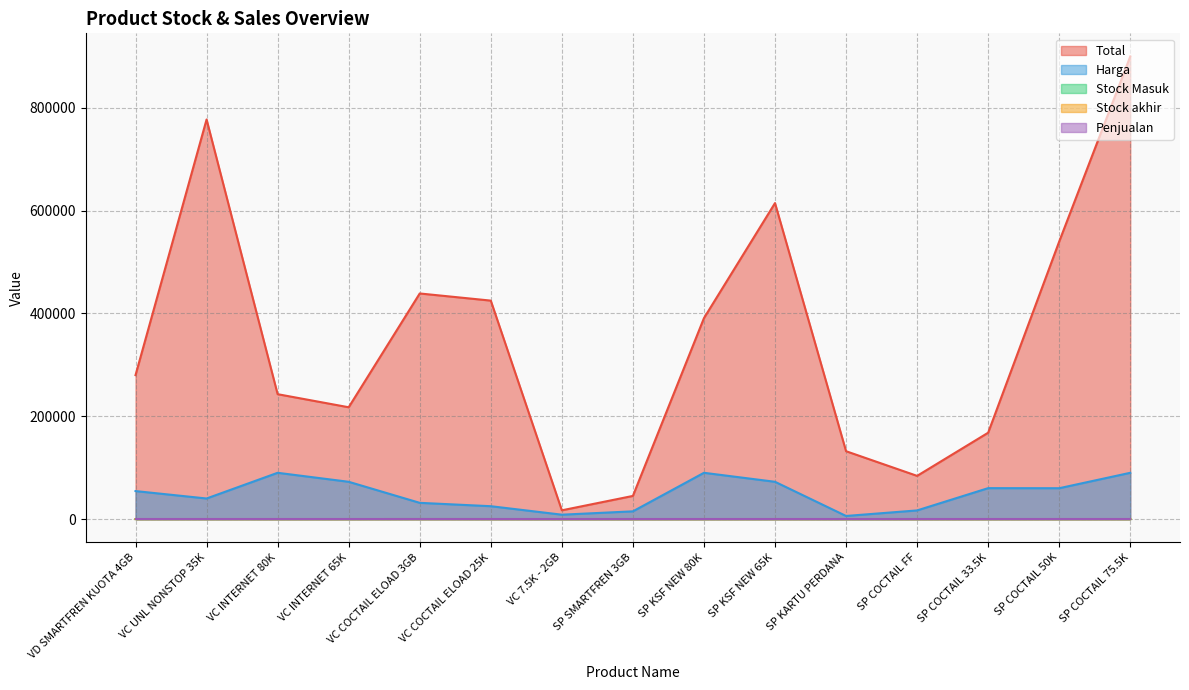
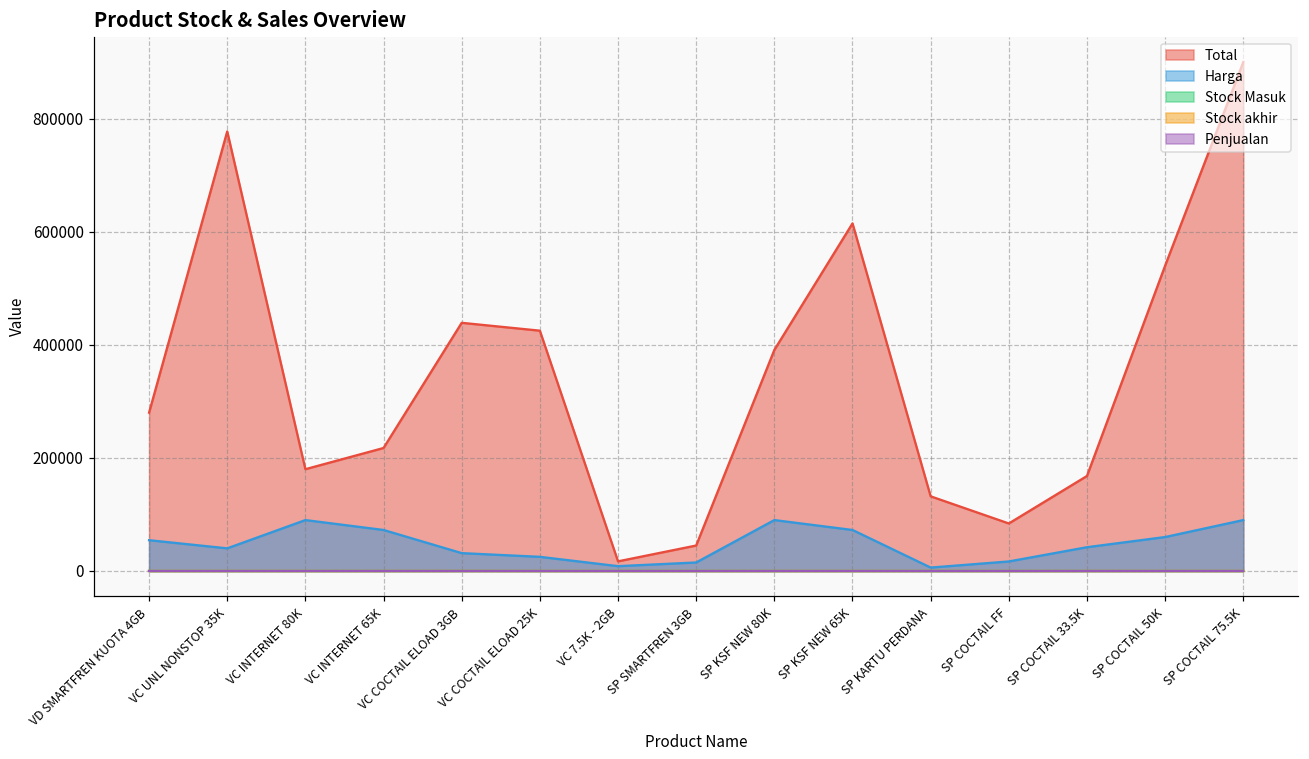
  {
    "Total": {
      "VD SMARTFREN KUOTA 4GB": 280000,
      "VC UNL NONSTOP 35K": 780000,
-     "VC INTERNET 80K": 240000,
+     "VC INTERNET 80K": 180000,
      "VC INTERNET 65K": 220000,
      "VC COCTAIL ELOAD 3GB": 440000,
      "VC COCTAIL ELOAD 25K": 430000,
      "VC 7.5K - 2GB": 20000,
      "SP SMARTFREN 3GB": 50000,
      "SP KSF NEW 80K": 390000,
      "SP KSF NEW 65K": 610000,
      "SP KARTU PERDANA": 130000,
      "SP COCTAIL FF": 80000,
      "SP COCTAIL 33.5K": 170000,
      "SP COCTAIL 50K": 540000
    },
    "Harga": {
      "VD SMARTFREN KUOTA 4GB": 50000,
      "VC UNL NONSTOP 35K": 40000,
      "VC INTERNET 80K": 90000,
      "VC INTERNET 65K": 70000,
      "VC COCTAIL ELOAD 3GB": 30000,
      "VC COCTAIL ELOAD 25K": 30000,
      "VC 7.5K - 2GB": 10000,
      "SP SMARTFREN 3GB": 20000,
      "SP KSF NEW 80K": 90000,
      "SP KSF NEW 65K": 70000,
      "SP KARTU PERDANA": 10000,
      "SP COCTAIL FF": 20000,
-     "SP COCTAIL 33.5K": 60000,
+     "SP COCTAIL 33.5K": 40000,
      "SP COCTAIL 50K": 60000,
      "SP COCTAIL 75.5K": 90000
    },
    "Penjualan": {
      "VD SMARTFREN KUOTA 4GB": 0,
      "VC UNL NONSTOP 35K": 0,
      "VC INTERNET 80K": 0,
      "VC INTERNET 65K": 0,
      "VC COCTAIL ELOAD 3GB": 0,
      "VC COCTAIL ELOAD 25K": 0,
      "VC 7.5K - 2GB": 0,
      "SP SMARTFREN 3GB": 0,
      "SP KSF NEW 80K": 0,
      "SP KSF NEW 65K": 0,
      "SP KARTU PERDANA": 0,
      "SP COCTAIL FF": 0,
      "SP COCTAIL 33.5K": 0,
      "SP COCTAIL 50K": 0,
      "SP COCTAIL 75.5K": 0
    }
  }
